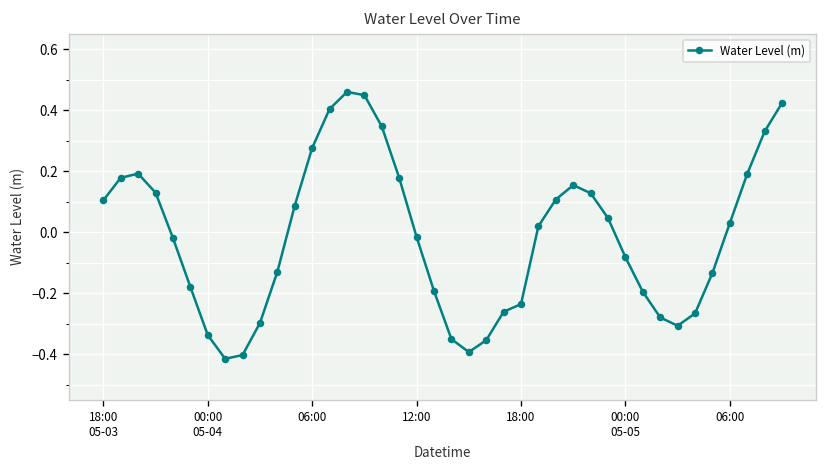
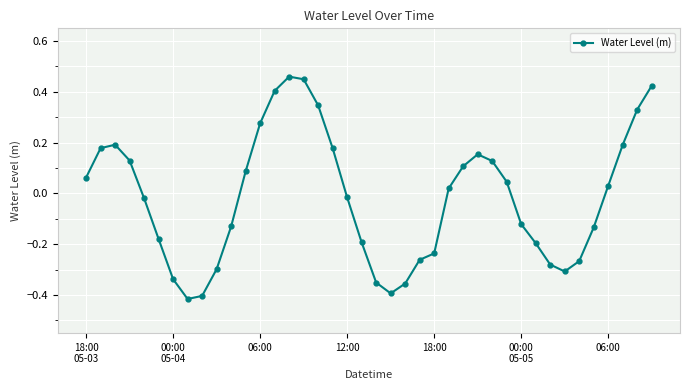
  {
-   "18:00 05-03": 0.10,
+   "18:00 05-03": 0.06,
    "00:00 05-04": -0.34,
    "12:00": -0.02,
    "18:00": -0.24,
-   "00:00 05-05": -0.08
+   "00:00 05-05": -0.12
  }
